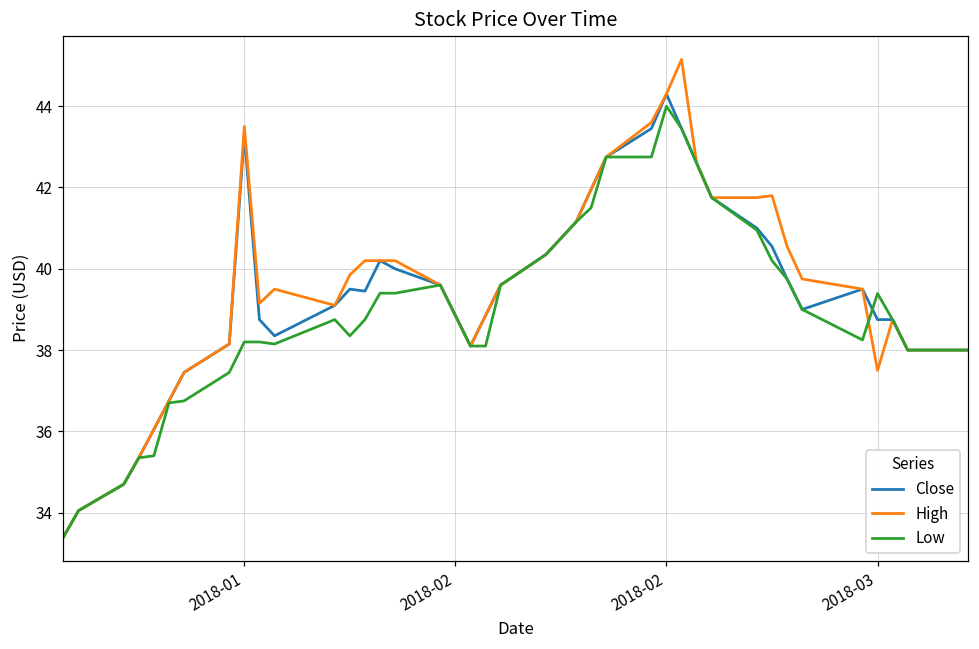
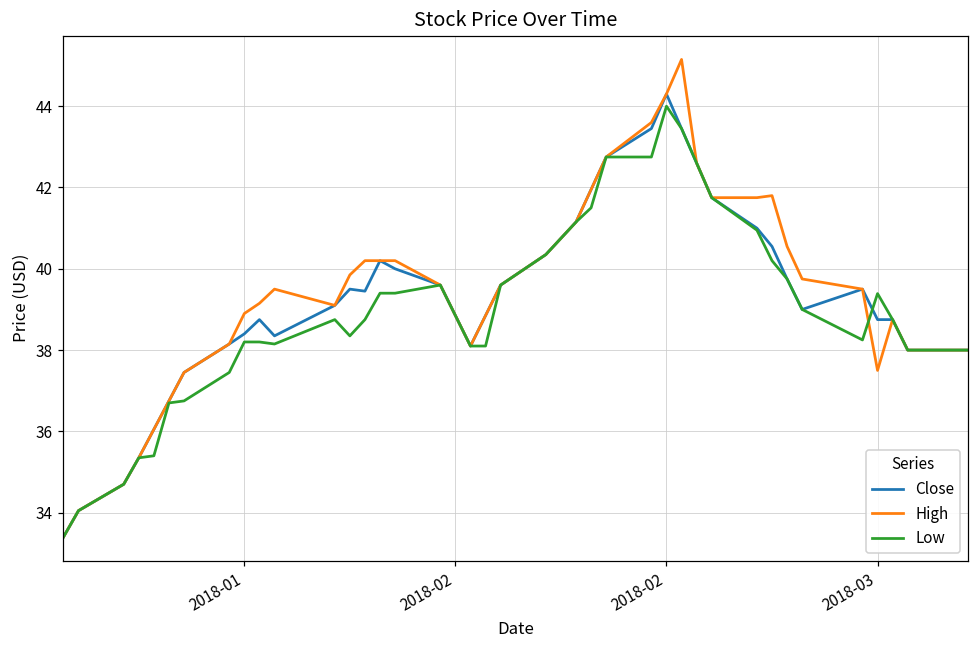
  {
    "Close": {
-     "2018-01": 43.3,
+     "2018-01": 38.4,
      "2018-03": 38.8
    },
    "High": {
-     "2018-01": 43.5,
+     "2018-01": 38.9,
      "2018-03": 37.5
    },
    "Low": {
      "2018-01": 38.2,
      "2018-03": 39.4
    }
  }
